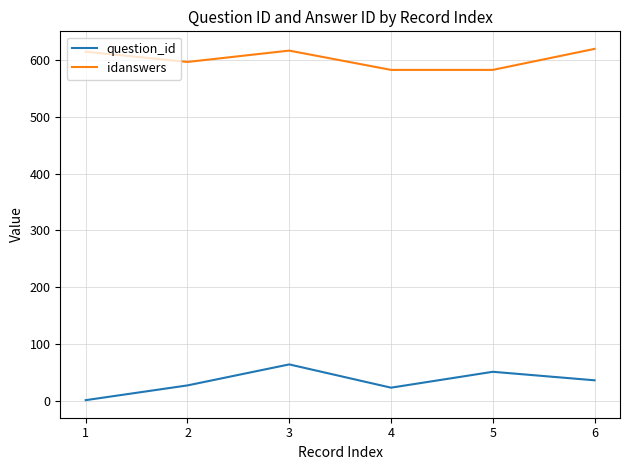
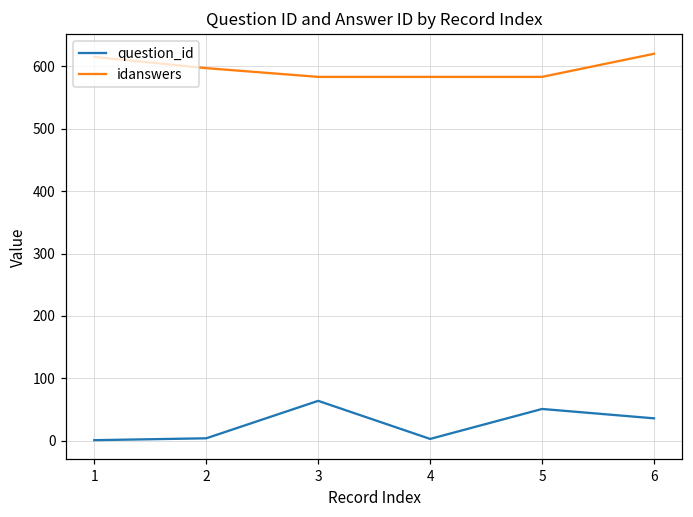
  {
    "question_id": {
      "1": 0,
-     "2": 30,
+     "2": 0,
      "3": 60,
-     "4": 20,
+     "4": 0,
      "5": 50,
      "6": 40
    },
    "idanswers": {
      "2": 600,
-     "3": 620,
+     "3": 580,
      "4": 580,
      "5": 580,
      "6": 620
    }
  }
